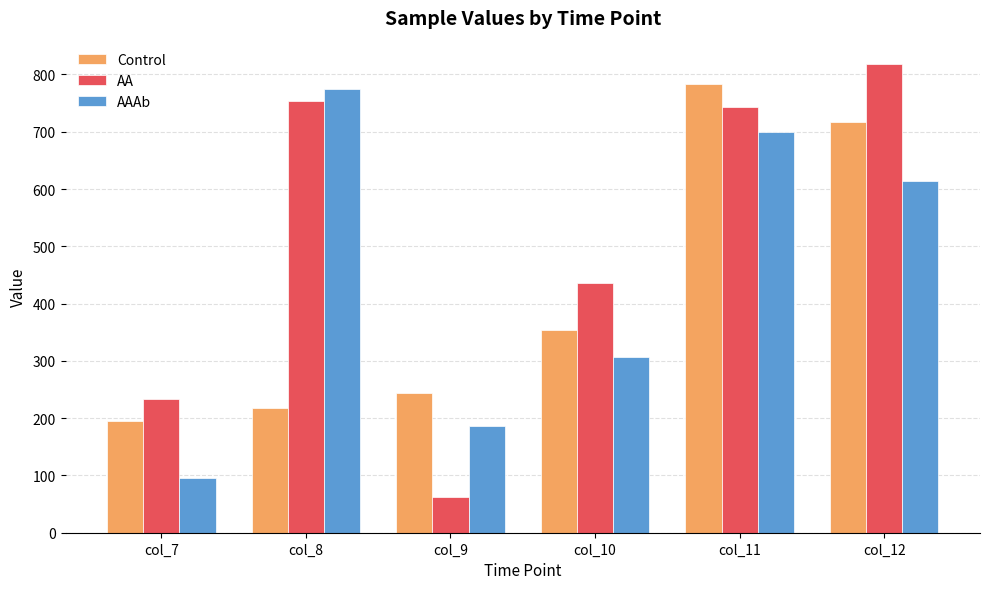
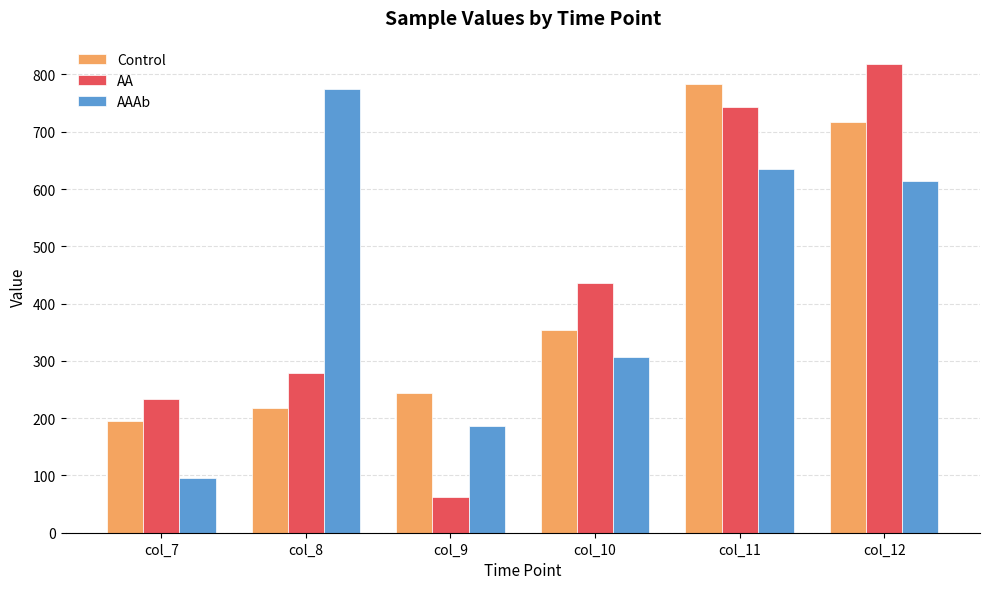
  {
    "Control": {
      "col_7": 190,
      "col_8": 220,
      "col_9": 240,
      "col_10": 350,
      "col_11": 780,
      "col_12": 720
    },
    "AA": {
      "col_7": 230,
-     "col_8": 750,
+     "col_8": 280,
      "col_9": 60,
      "col_10": 440,
      "col_11": 740,
      "col_12": 820
    },
    "AAAb": {
      "col_7": 90,
      "col_8": 780,
      "col_9": 190,
      "col_10": 310,
-     "col_11": 700,
+     "col_11": 630,
      "col_12": 610
    }
  }
